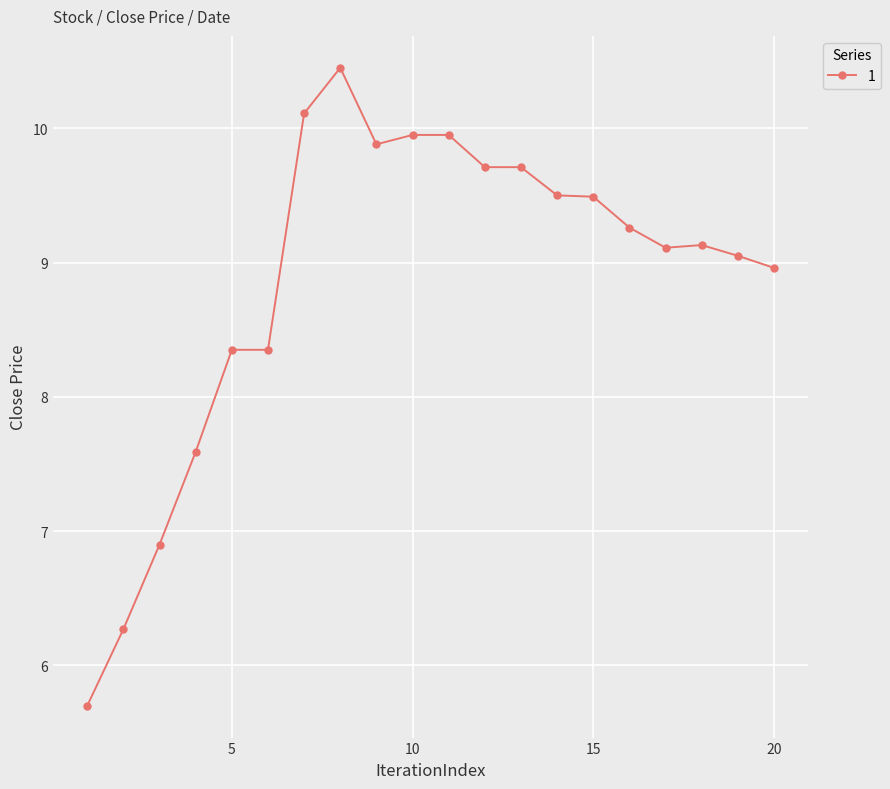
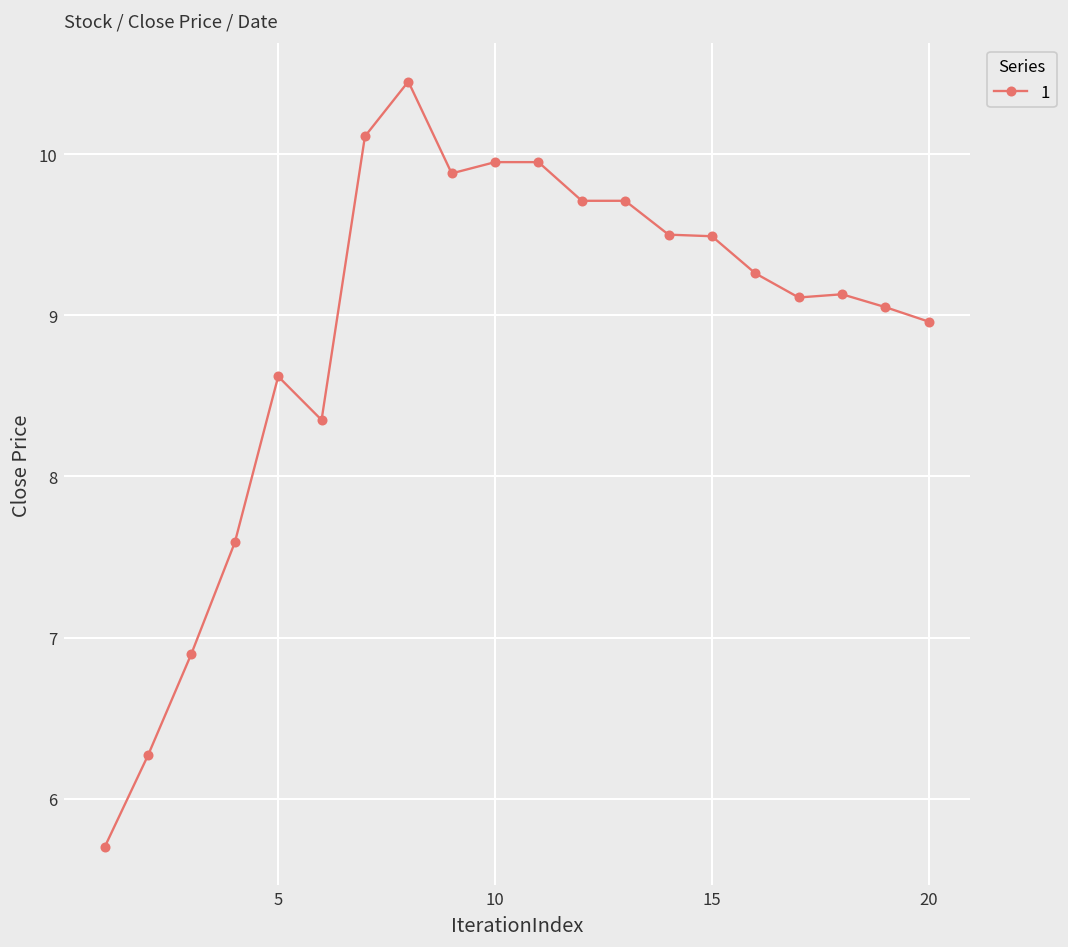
  {
-   "5": 8.35,
+   "5": 8.62,
    "10": 9.95,
    "15": 9.49,
    "20": 8.96
  }
